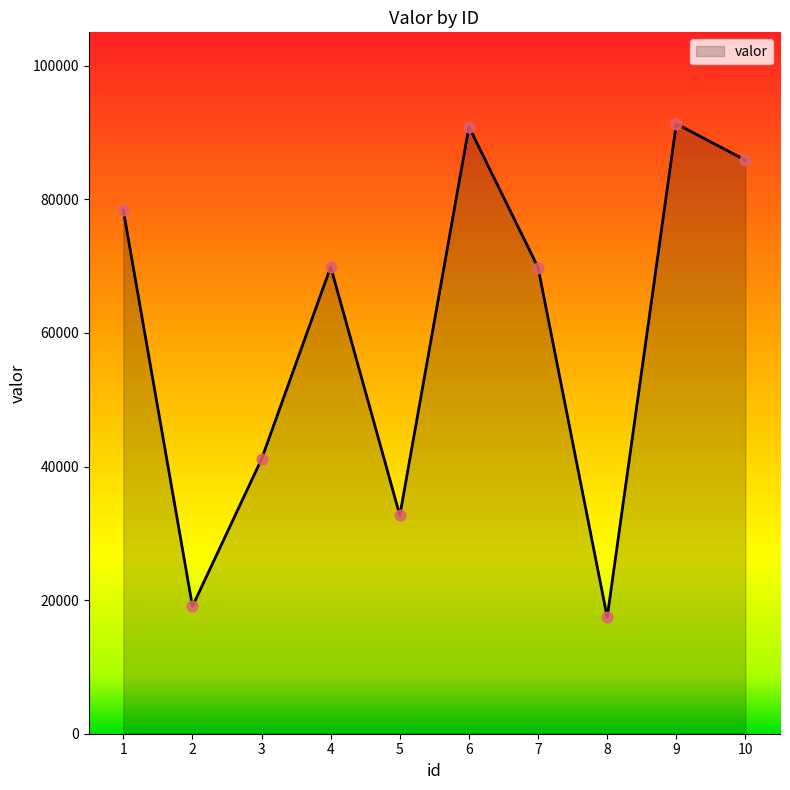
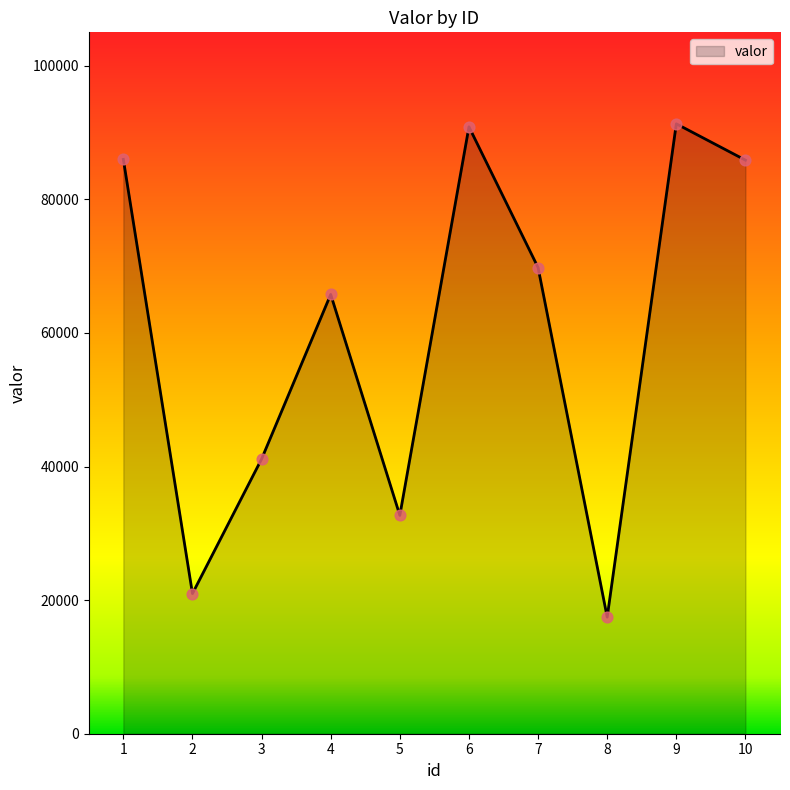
  {
-   "1": 78000,
-   "2": 19000,
+   "1": 86000,
+   "2": 21000,
    "3": 41000,
-   "4": 70000,
+   "4": 66000,
    "5": 33000,
    "6": 91000,
    "7": 70000,
    "8": 17000,
    "9": 91000,
    "10": 86000
  }
